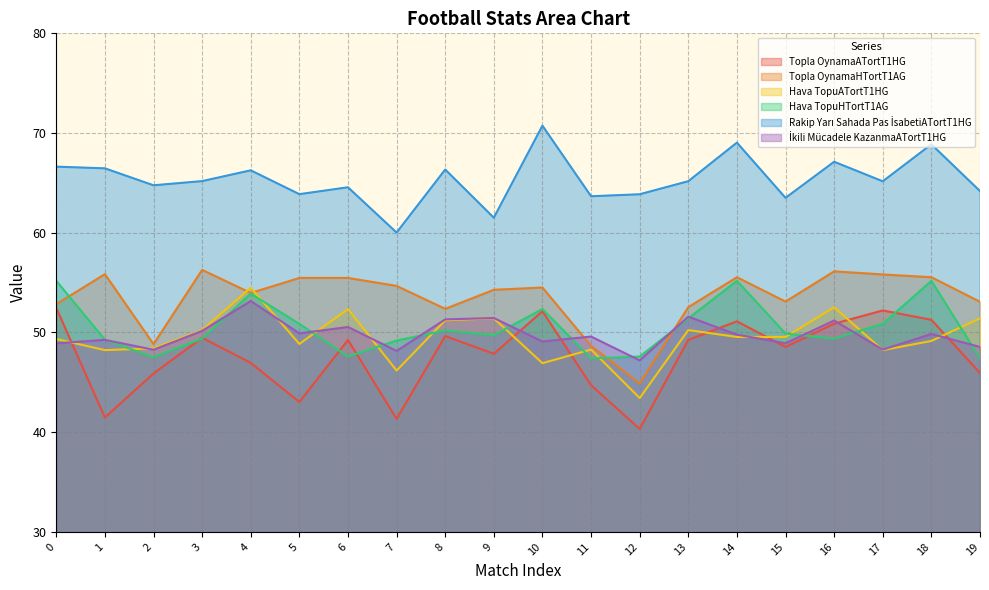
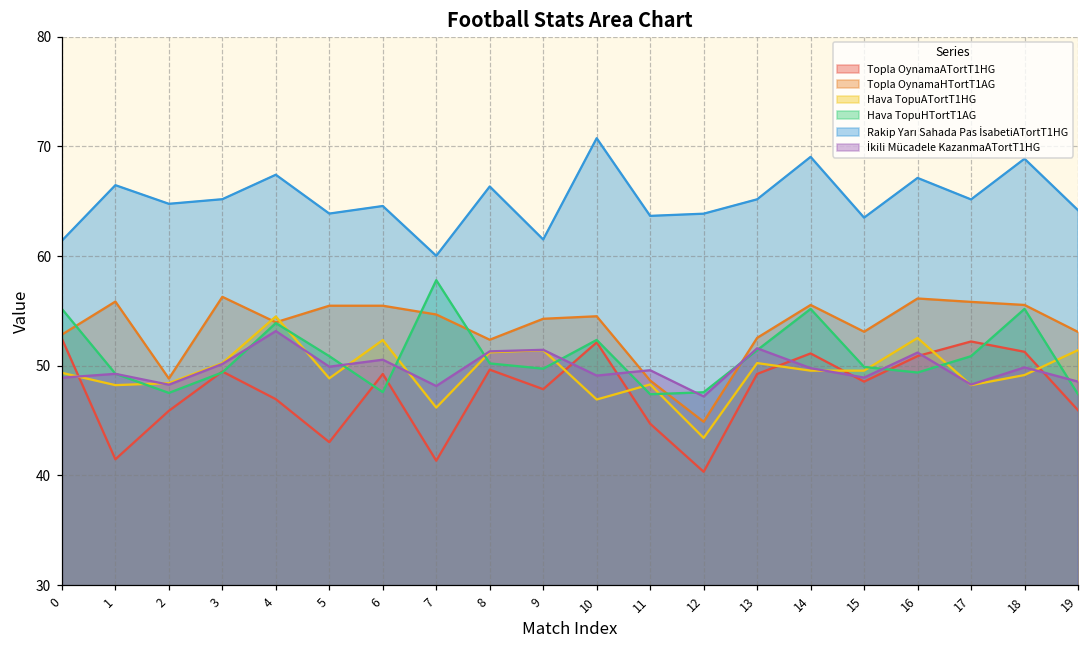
  {
    "Hava TopuHTortT1AG": {
      "0": 55,
      "2": 48,
      "5": 51,
      "6": 48,
-     "7": 49,
+     "7": 58,
      "8": 50,
      "9": 50,
      "11": 47,
      "12": 48,
      "14": 55,
      "15": 50,
      "16": 49,
      "17": 51,
      "18": 55,
      "19": 47
    },
    "Rakip Yarı Sahada Pas İsabetiATortT1HG": {
-     "0": 67,
+     "0": 61,
      "1": 66,
      "2": 65,
      "3": 65,
-     "4": 66,
+     "4": 67,
      "5": 64,
      "6": 65,
      "7": 60,
      "8": 66,
      "9": 62,
      "10": 71,
      "11": 64,
      "12": 64,
      "13": 65,
      "14": 69,
      "15": 64,
      "16": 67,
      "17": 65,
      "19": 64
    },
    "İkili Mücadele KazanmaATortT1HG": {
      "0": 49,
      "4": 53,
      "5": 50,
      "6": 51,
      "7": 48,
      "10": 49,
      "11": 50,
      "12": 47,
      "15": 49,
      "16": 51,
      "18": 50,
      "19": 49
    }
  }
